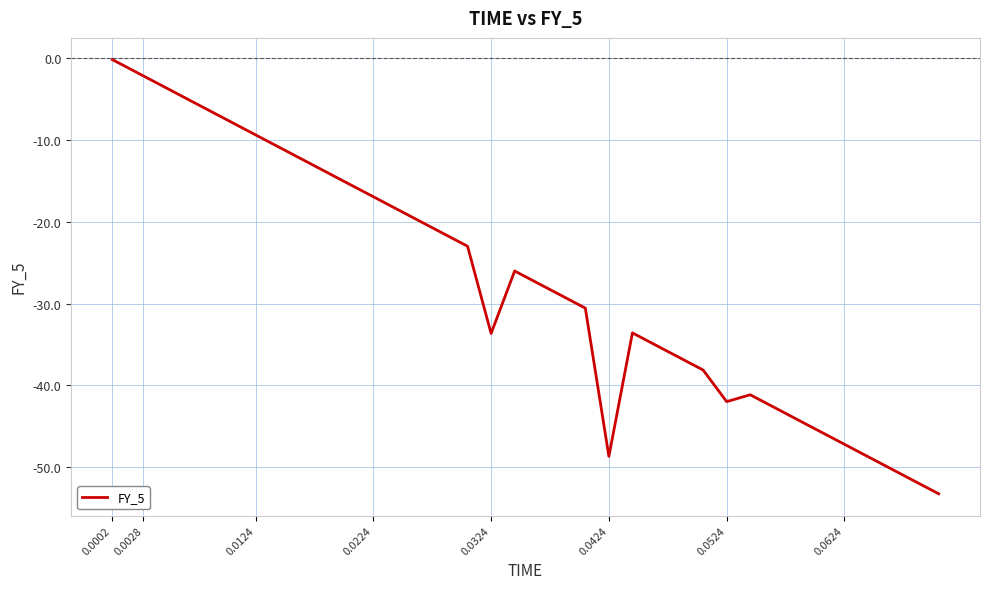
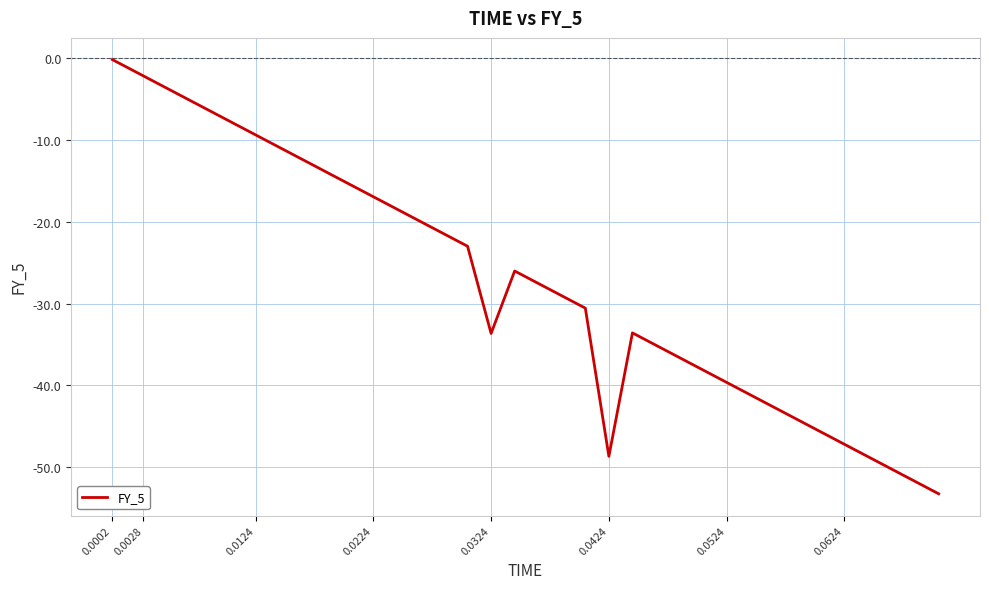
  {
    "0.0002": 0,
    "0.0028": -2,
    "0.0124": -9,
    "0.0224": -17,
    "0.0324": -34,
    "0.0424": -49,
-   "0.0524": -42,
+   "0.0524": -40,
    "0.0624": -47
  }
